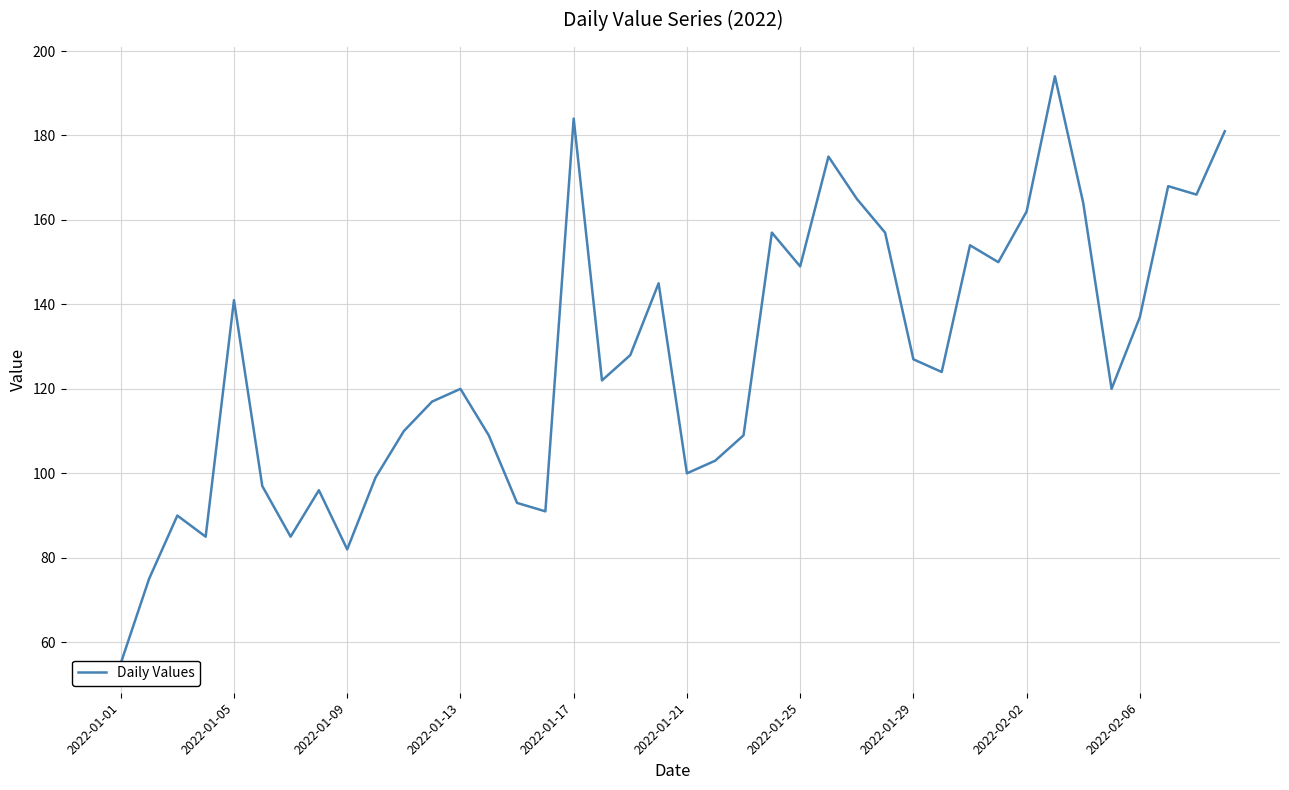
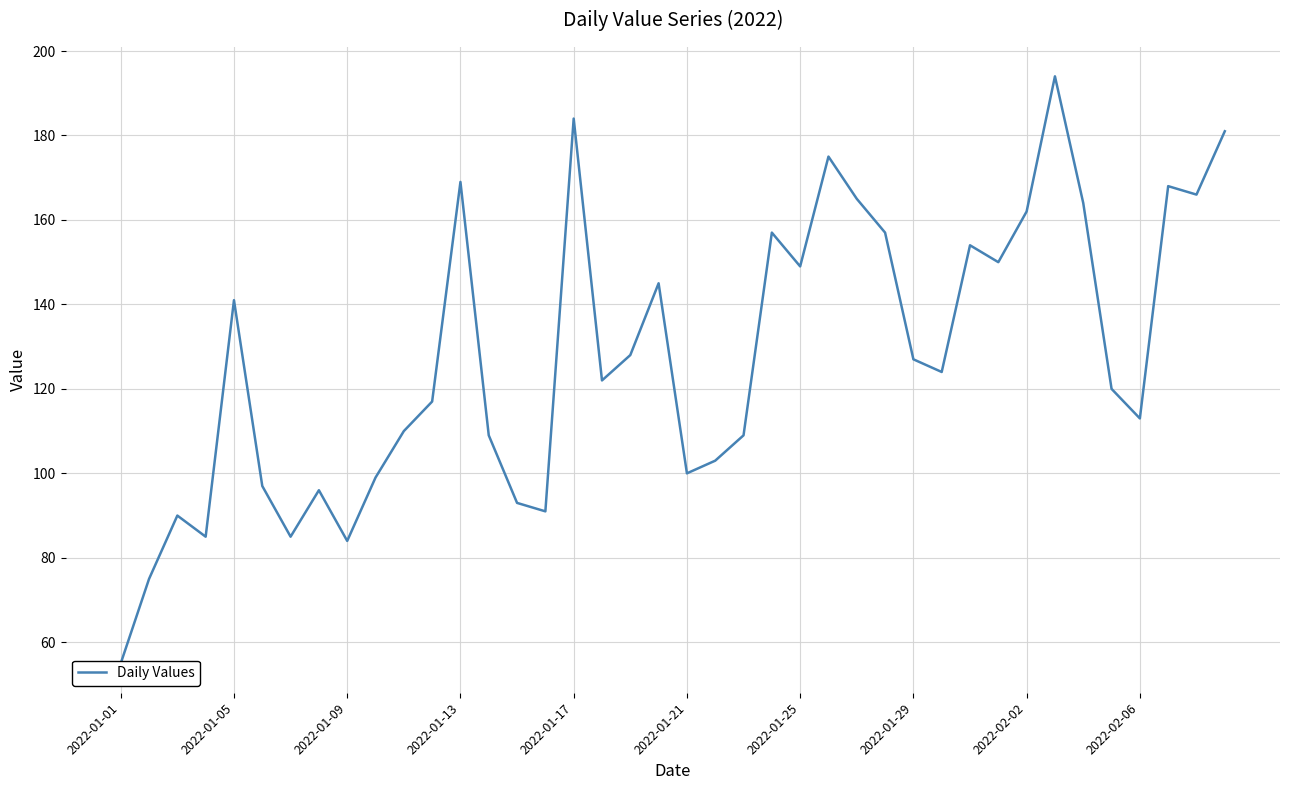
  {
    "2022-01-05": 141,
-   "2022-01-09": 82,
-   "2022-01-13": 120,
+   "2022-01-09": 84,
+   "2022-01-13": 169,
    "2022-01-17": 184,
    "2022-01-21": 100,
    "2022-01-25": 149,
    "2022-01-29": 127,
    "2022-02-02": 162,
-   "2022-02-06": 137
+   "2022-02-06": 113
  }
